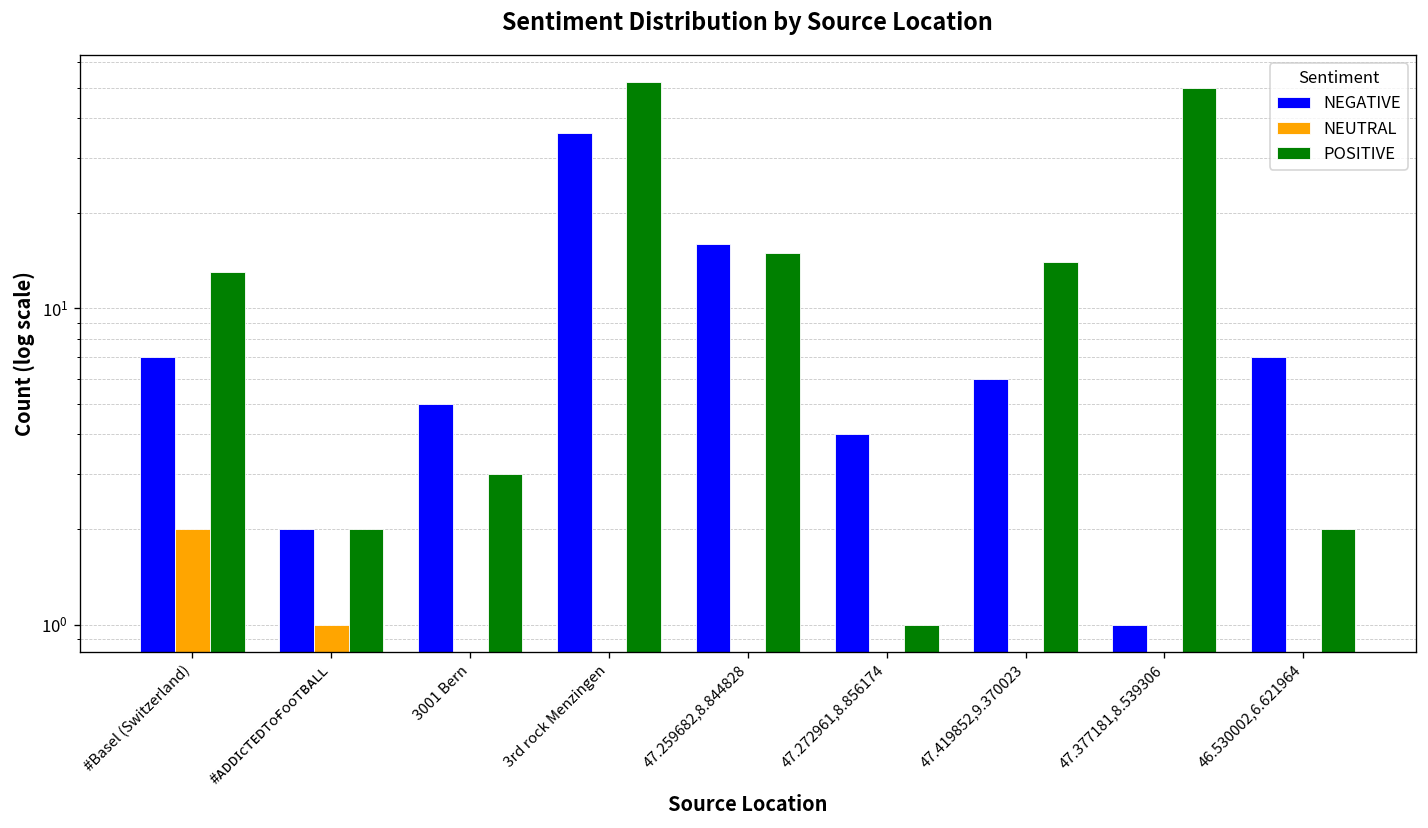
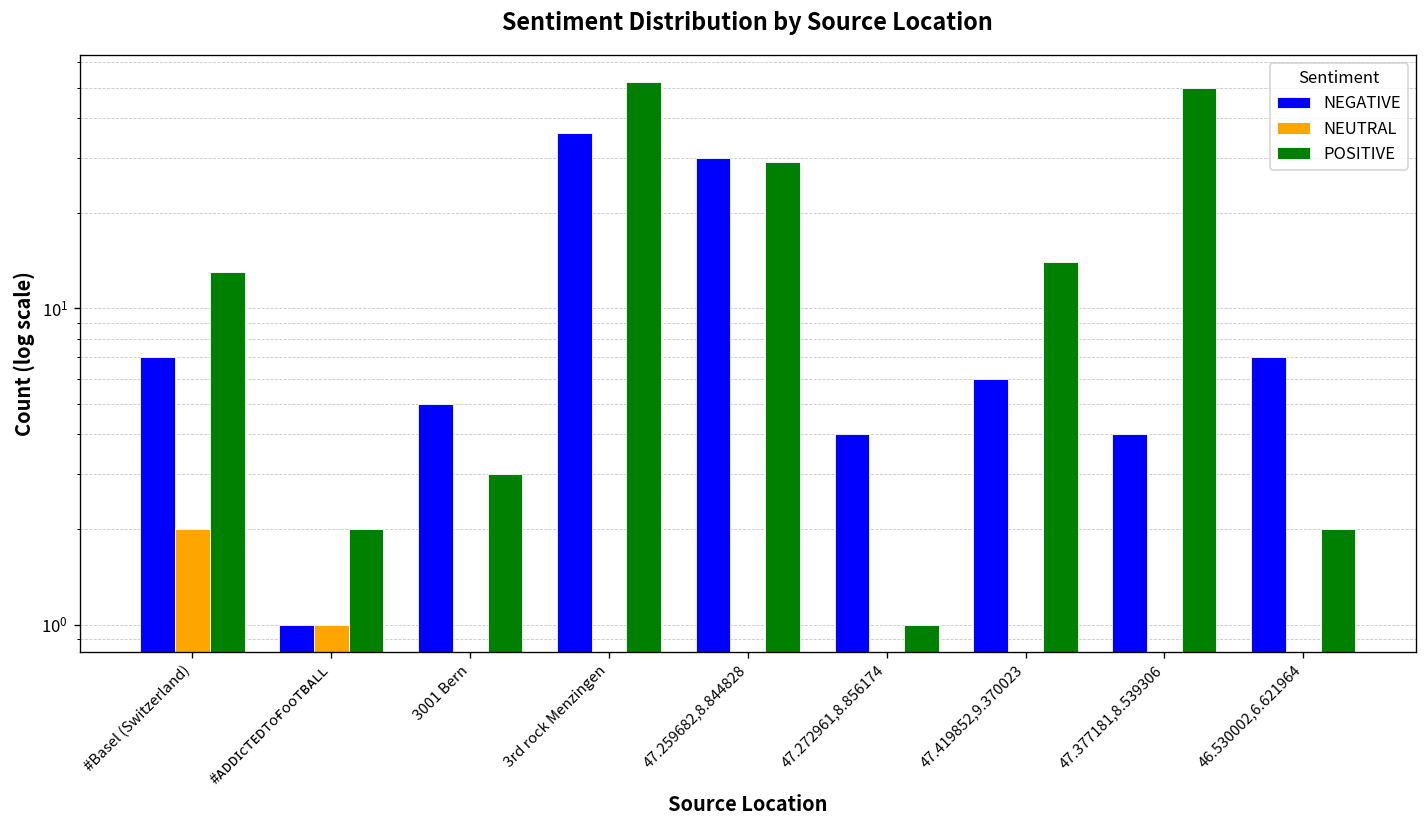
  {
    "NEGATIVE": {
      "#Basel (Switzerland)": 7,
-     "#ᴀᴅᴅɪсᴛᴇᴅᴛoғooᴛʙᴀʟʟ": 2,
+     "#ᴀᴅᴅɪсᴛᴇᴅᴛoғooᴛʙᴀʟʟ": 1,
      "3001 Bern": 5,
      "3rd rock Menzingen": 36,
-     "47.259682,8.844828": 16,
+     "47.259682,8.844828": 30,
      "47.272961,8.856174": 4,
      "47.419852,9.370023": 6,
-     "47.377181,8.539306": 1,
+     "47.377181,8.539306": 4,
      "46.530002,6.621964": 7
    },
    "NEUTRAL": {
      "#Basel (Switzerland)": 2,
      "#ᴀᴅᴅɪсᴛᴇᴅᴛoғooᴛʙᴀʟʟ": 1
    },
    "POSITIVE": {
      "#Basel (Switzerland)": 13,
      "#ᴀᴅᴅɪсᴛᴇᴅᴛoғooᴛʙᴀʟʟ": 2,
      "3001 Bern": 3,
      "3rd rock Menzingen": 52,
-     "47.259682,8.844828": 15,
+     "47.259682,8.844828": 29,
      "47.272961,8.856174": 1,
      "47.419852,9.370023": 14,
      "47.377181,8.539306": 50,
      "46.530002,6.621964": 2
    }
  }
